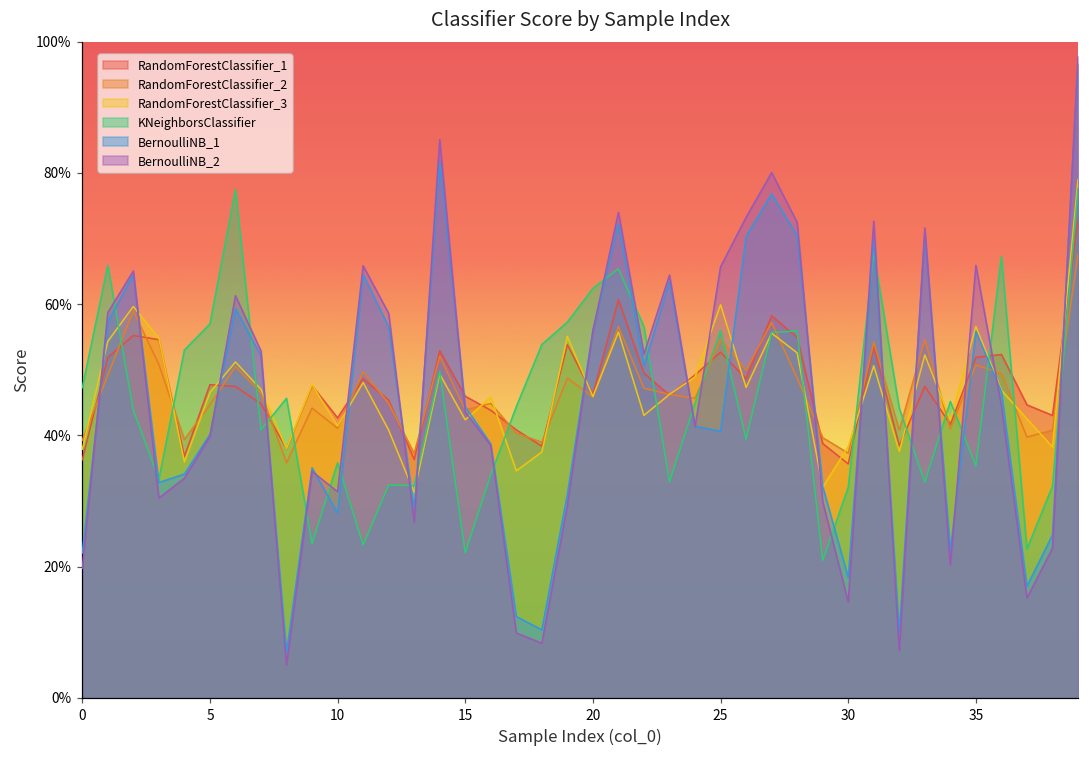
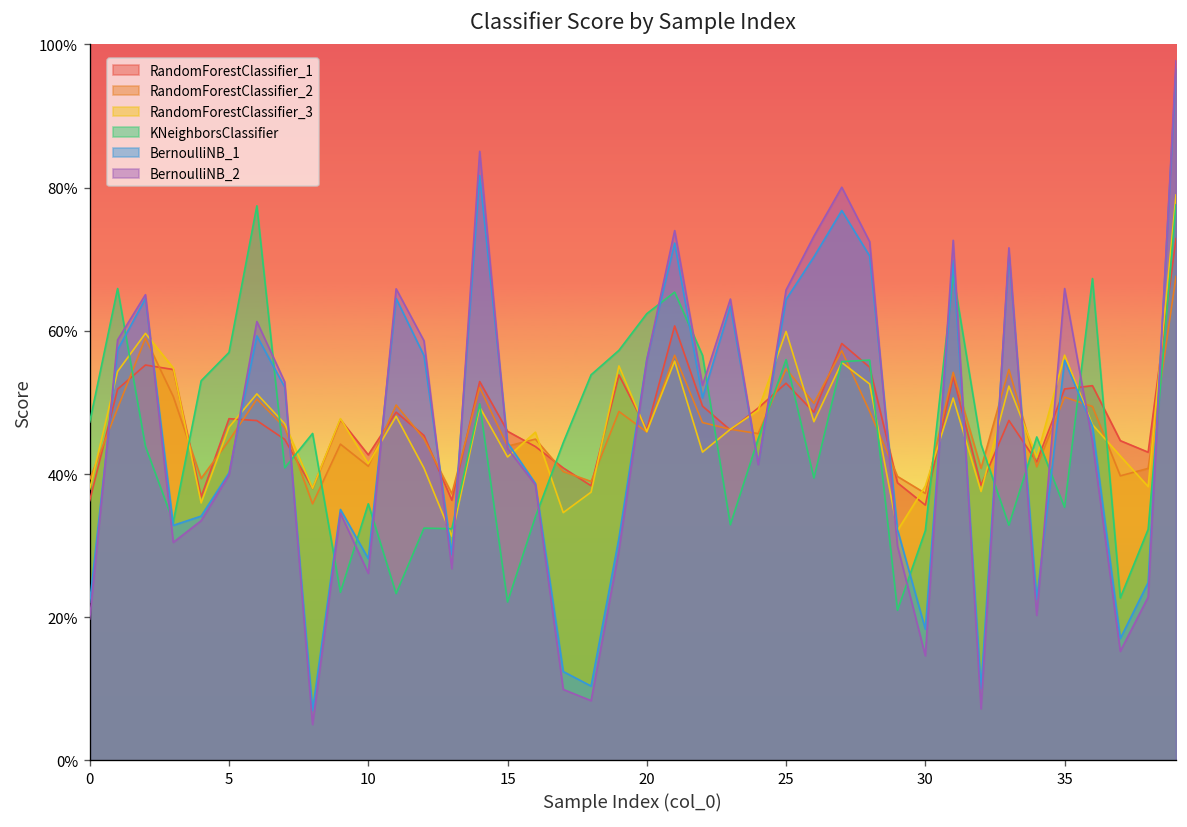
  {
    "KNeighborsClassifier": {
      "0": "47%",
      "5": "57%",
      "10": "36%",
      "15": "22%",
      "20": "62%",
      "25": "56%",
      "30": "32%",
      "35": "35%"
    },
    "BernoulliNB_1": {
      "0": "22%",
      "10": "28%",
      "15": "44%",
-     "25": "41%",
+     "25": "64%",
      "30": "18%",
      "35": "56%"
    },
    "BernoulliNB_2": {
      "0": "20%",
-     "10": "31%",
+     "10": "26%",
      "25": "66%",
      "30": "15%",
      "35": "66%"
    }
  }
